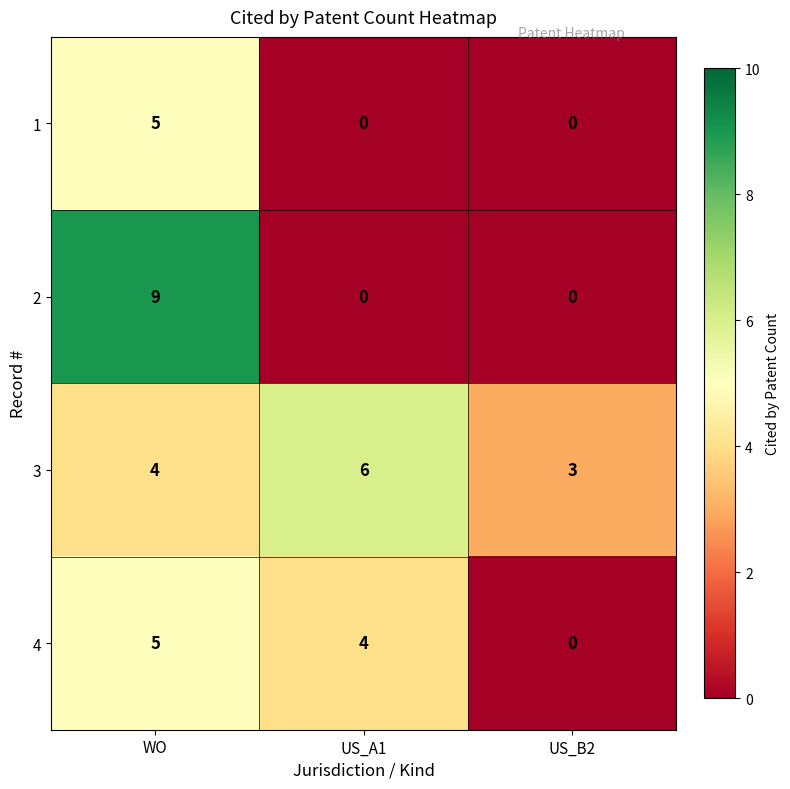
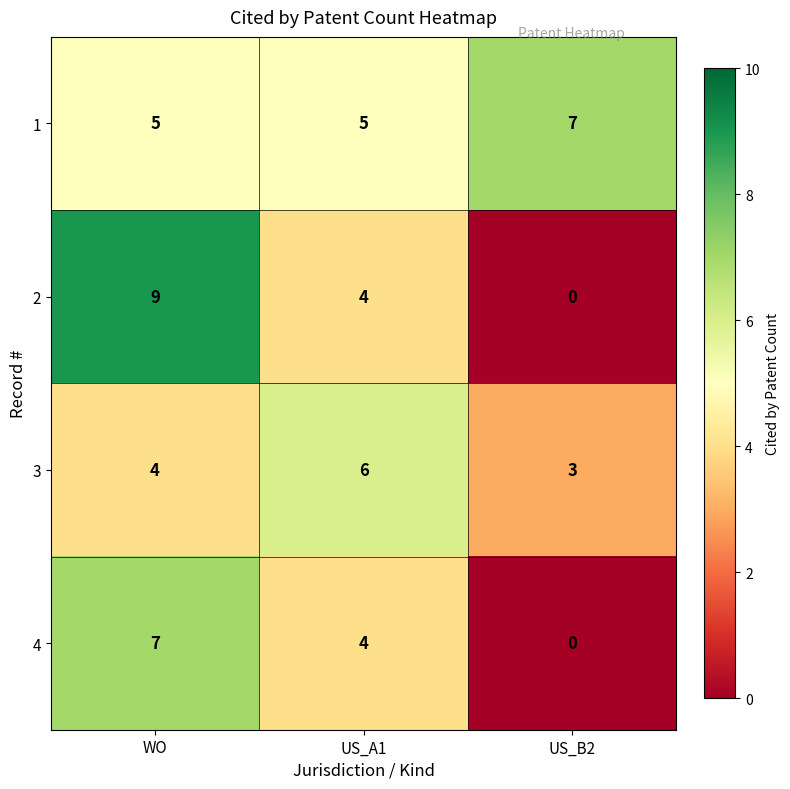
  {
    "1": {
      "WO": 5,
-     "US_A1": 0,
-     "US_B2": 0
+     "US_A1": 5,
+     "US_B2": 7
    },
    "2": {
      "WO": 9,
-     "US_A1": 0,
+     "US_A1": 4,
      "US_B2": 0
    },
    "3": {
      "WO": 4,
      "US_A1": 6,
      "US_B2": 3
    },
    "4": {
-     "WO": 5,
+     "WO": 7,
      "US_A1": 4,
      "US_B2": 0
    }
  }
